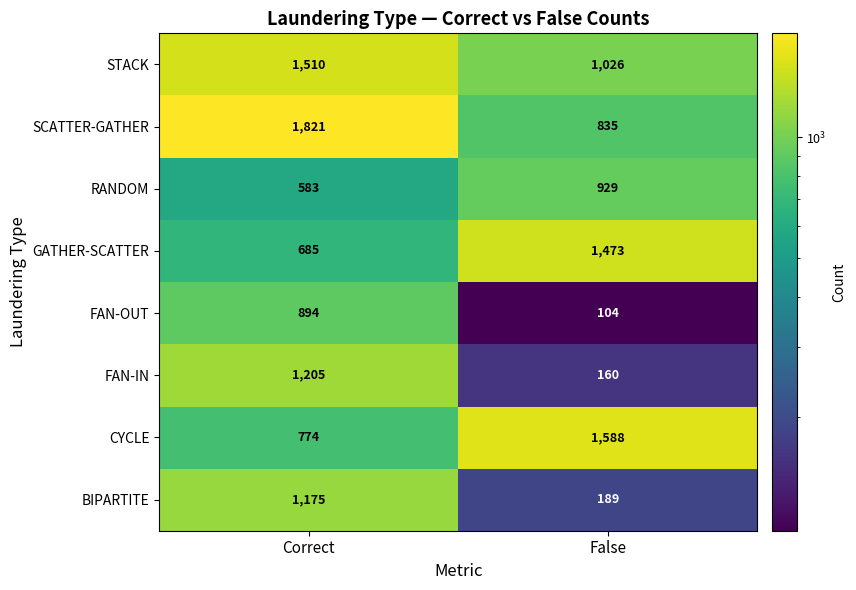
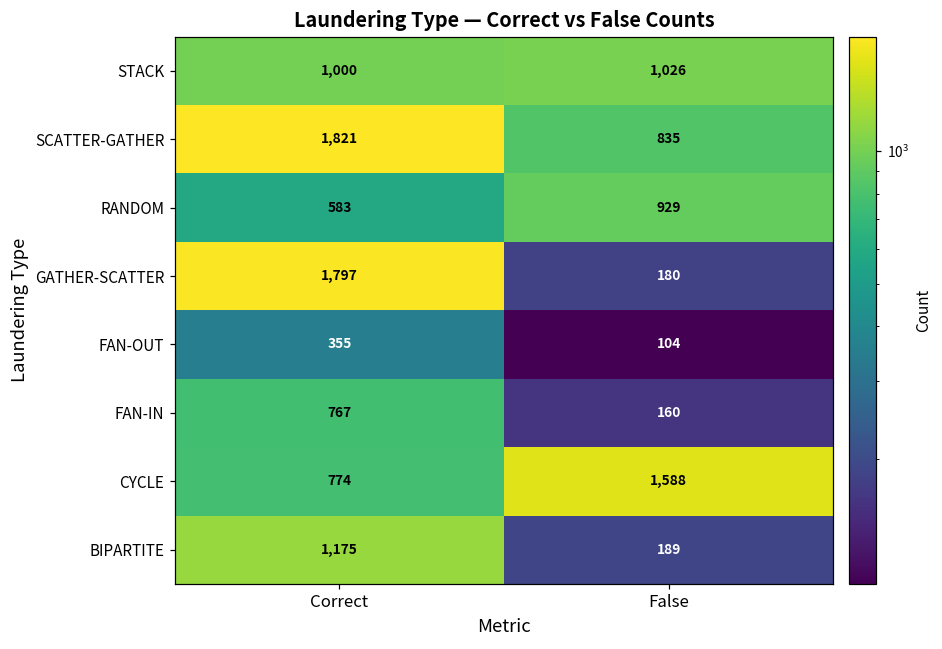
  {
    "STACK": {
-     "Correct": "1,510",
+     "Correct": "1,000",
      "False": "1,026"
    },
    "SCATTER-GATHER": {
      "Correct": "1,821",
      "False": "835"
    },
    "RANDOM": {
      "Correct": "583",
      "False": "929"
    },
    "GATHER-SCATTER": {
-     "Correct": "685",
-     "False": "1,473"
+     "Correct": "1,797",
+     "False": "180"
    },
    "FAN-OUT": {
-     "Correct": "894",
+     "Correct": "355",
      "False": "104"
    },
    "FAN-IN": {
-     "Correct": "1,205",
+     "Correct": "767",
      "False": "160"
    },
    "CYCLE": {
      "Correct": "774",
      "False": "1,588"
    },
    "BIPARTITE": {
      "Correct": "1,175",
      "False": "189"
    }
  }
